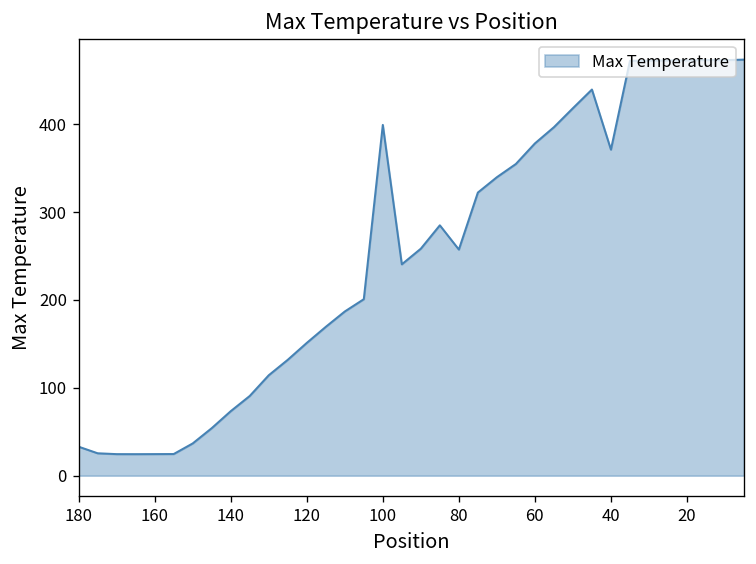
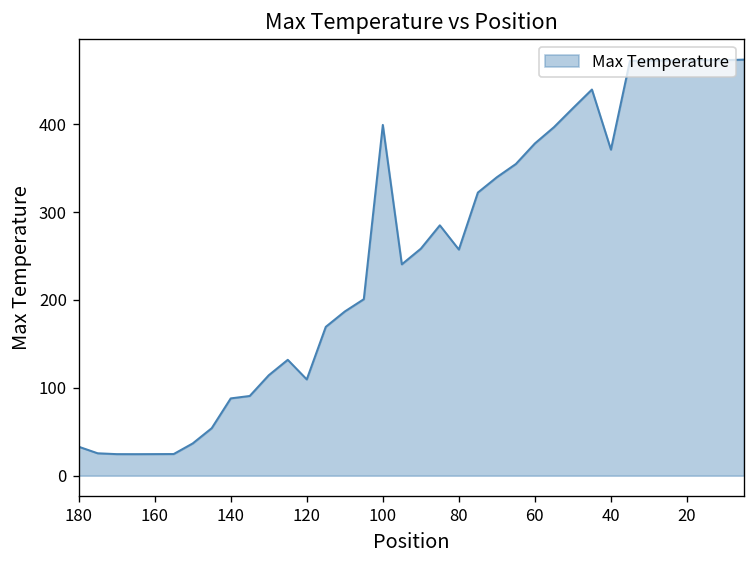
  {
    "180": 30,
    "160": 20,
-   "140": 70,
-   "120": 150,
+   "140": 90,
+   "120": 110,
    "100": 400,
    "80": 260,
    "60": 380,
    "40": 370
  }
